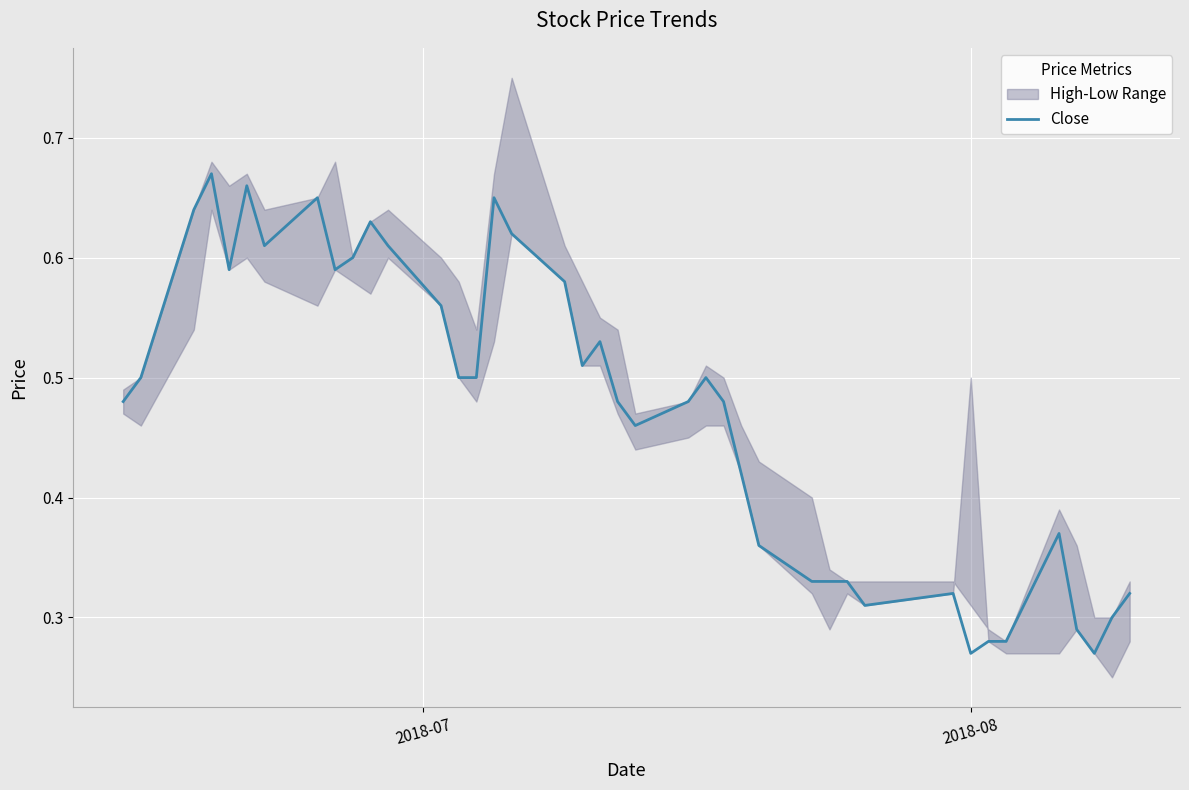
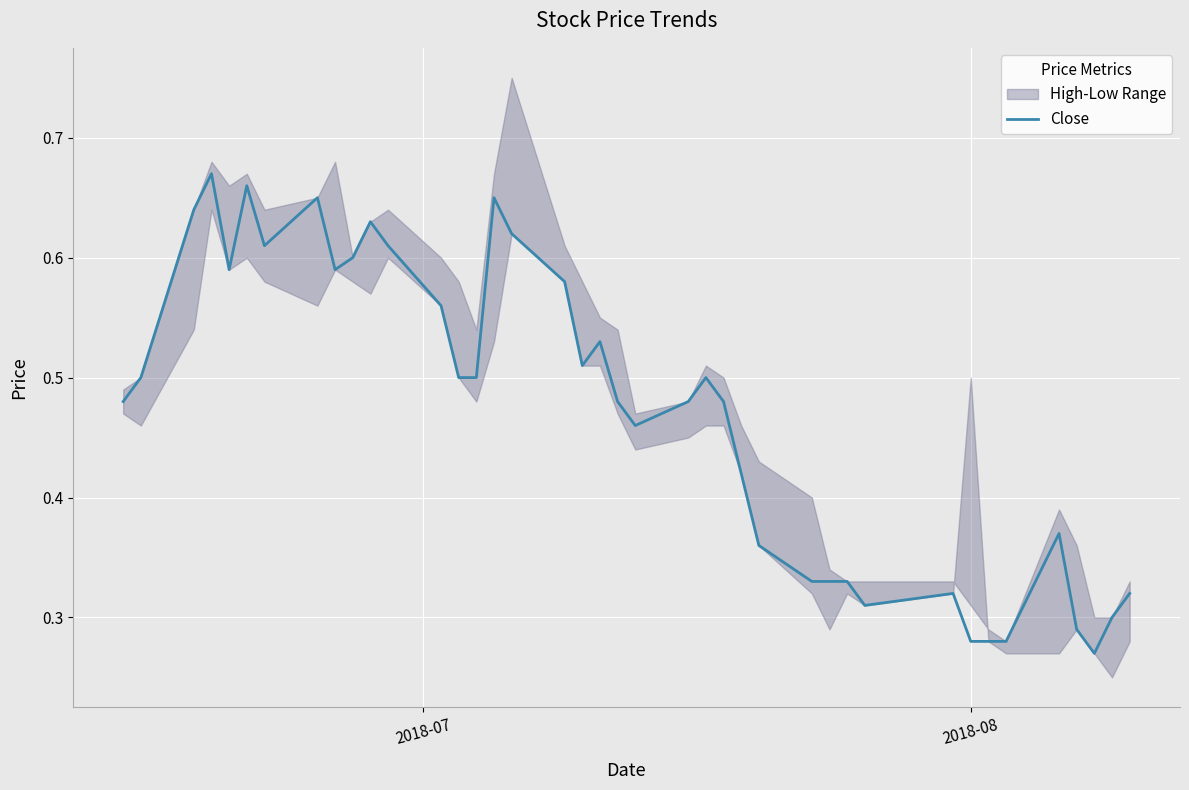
  {
    "Close": {
-     "2018-08": 0.27
+     "2018-08": 0.28
    }
  }
